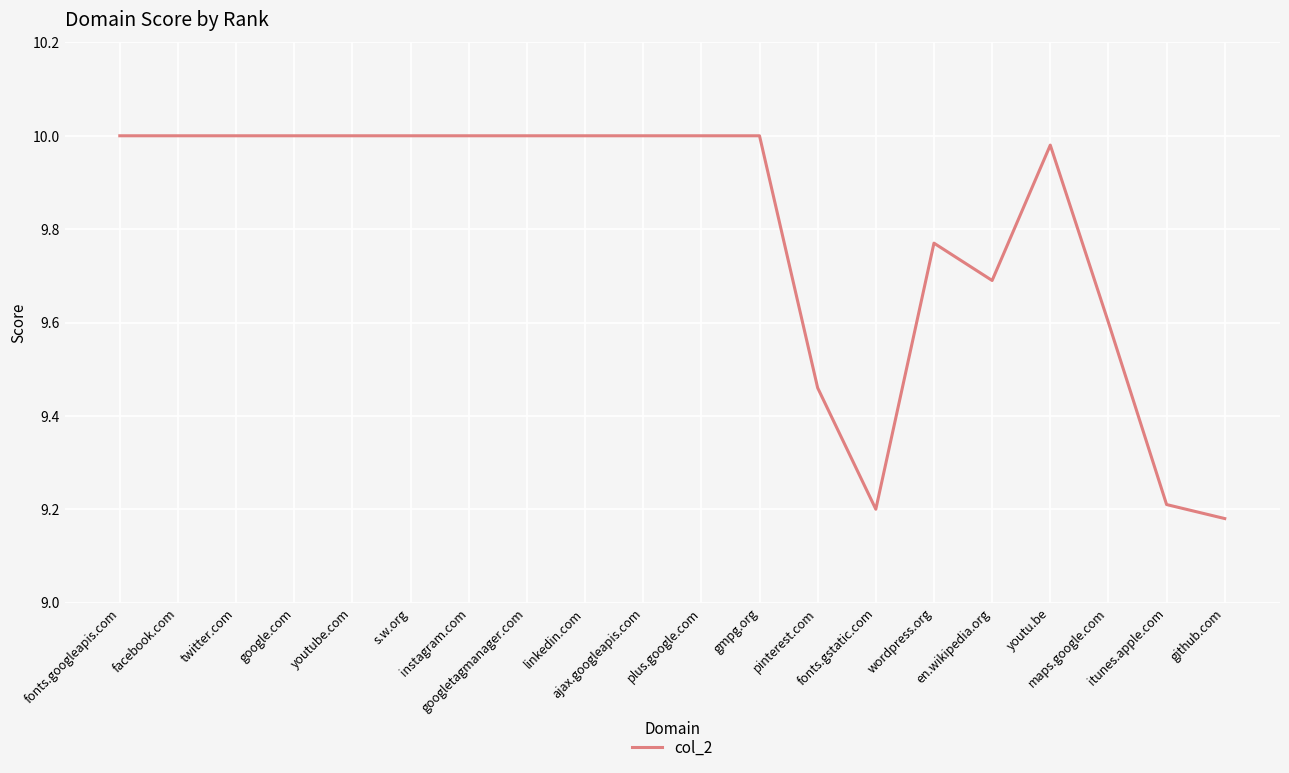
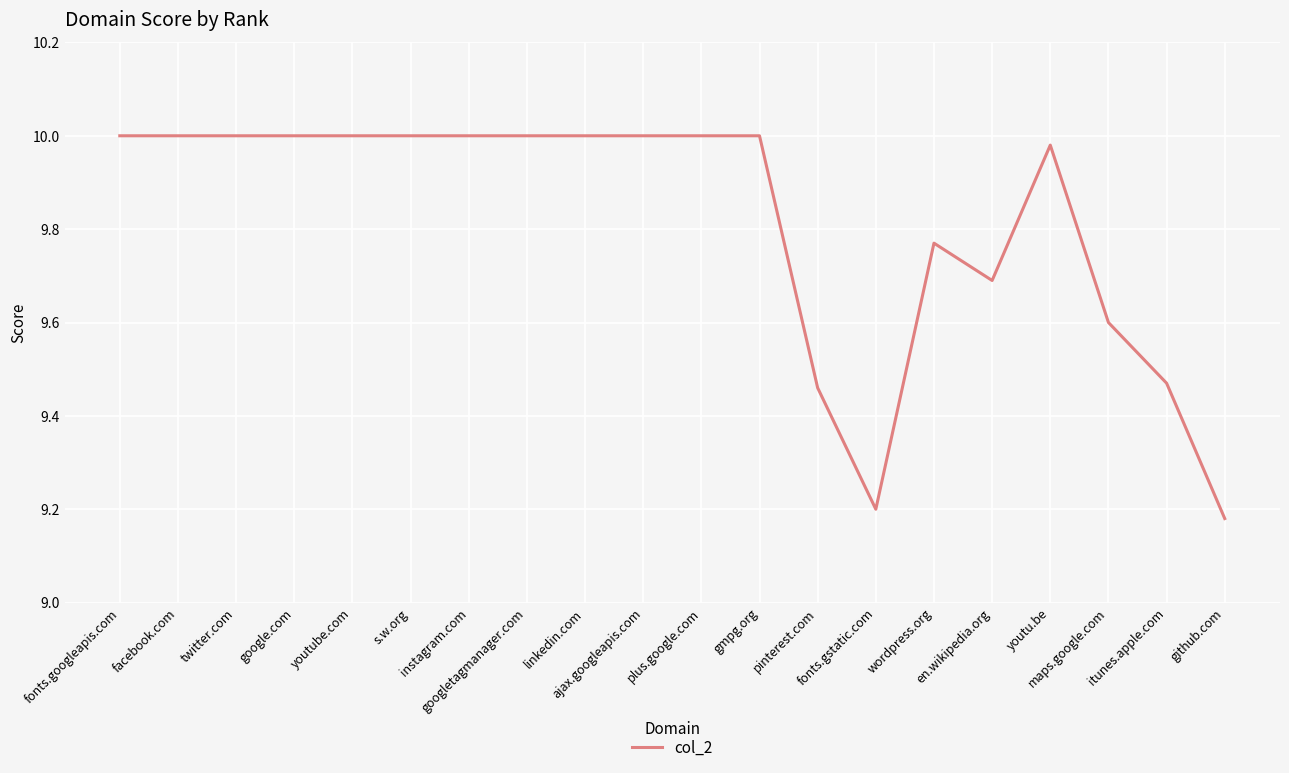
  {
    "fonts.googleapis.com": 10.00,
    "facebook.com": 10.00,
    "twitter.com": 10.00,
    "google.com": 10.00,
    "youtube.com": 10.00,
    "s.w.org": 10.00,
    "instagram.com": 10.00,
    "googletagmanager.com": 10.00,
    "linkedin.com": 10.00,
    "ajax.googleapis.com": 10.00,
    "plus.google.com": 10.00,
    "gmpg.org": 10.00,
    "pinterest.com": 9.46,
    "fonts.gstatic.com": 9.20,
    "wordpress.org": 9.77,
    "en.wikipedia.org": 9.69,
    "youtu.be": 9.98,
    "maps.google.com": 9.60,
-   "itunes.apple.com": 9.21,
+   "itunes.apple.com": 9.47,
    "github.com": 9.18
  }
